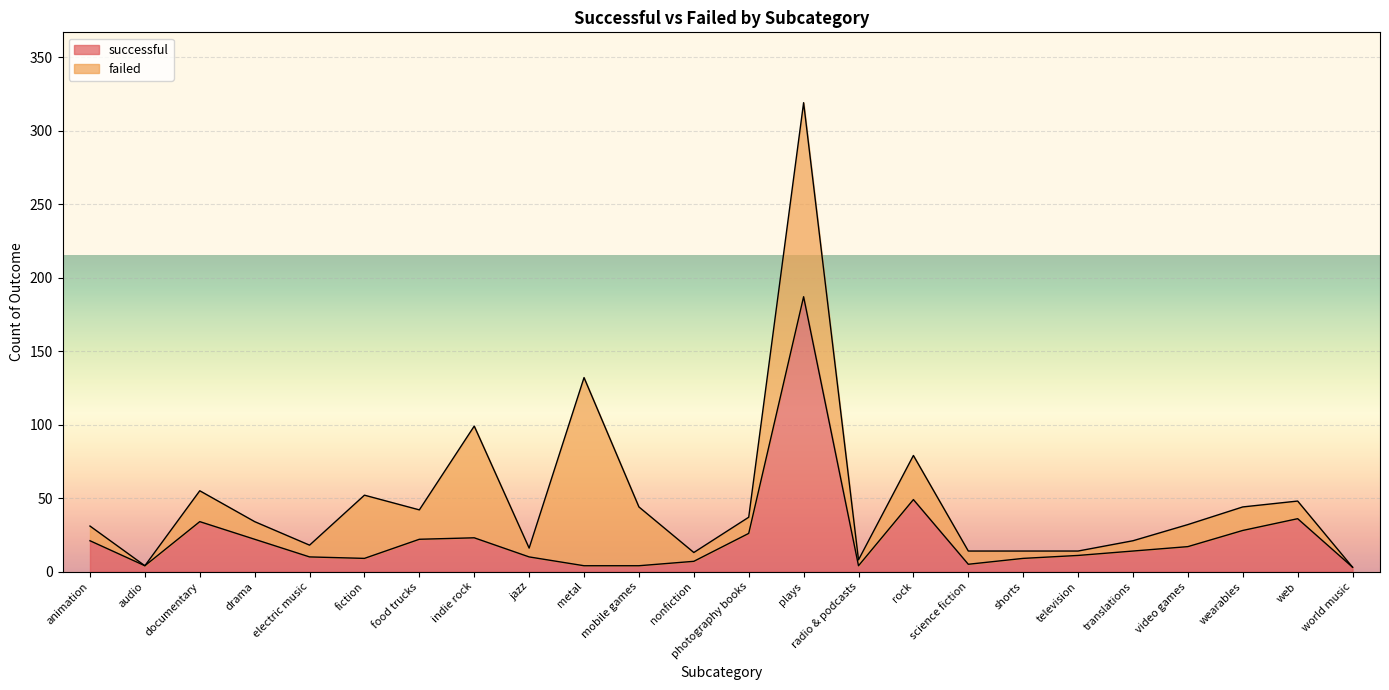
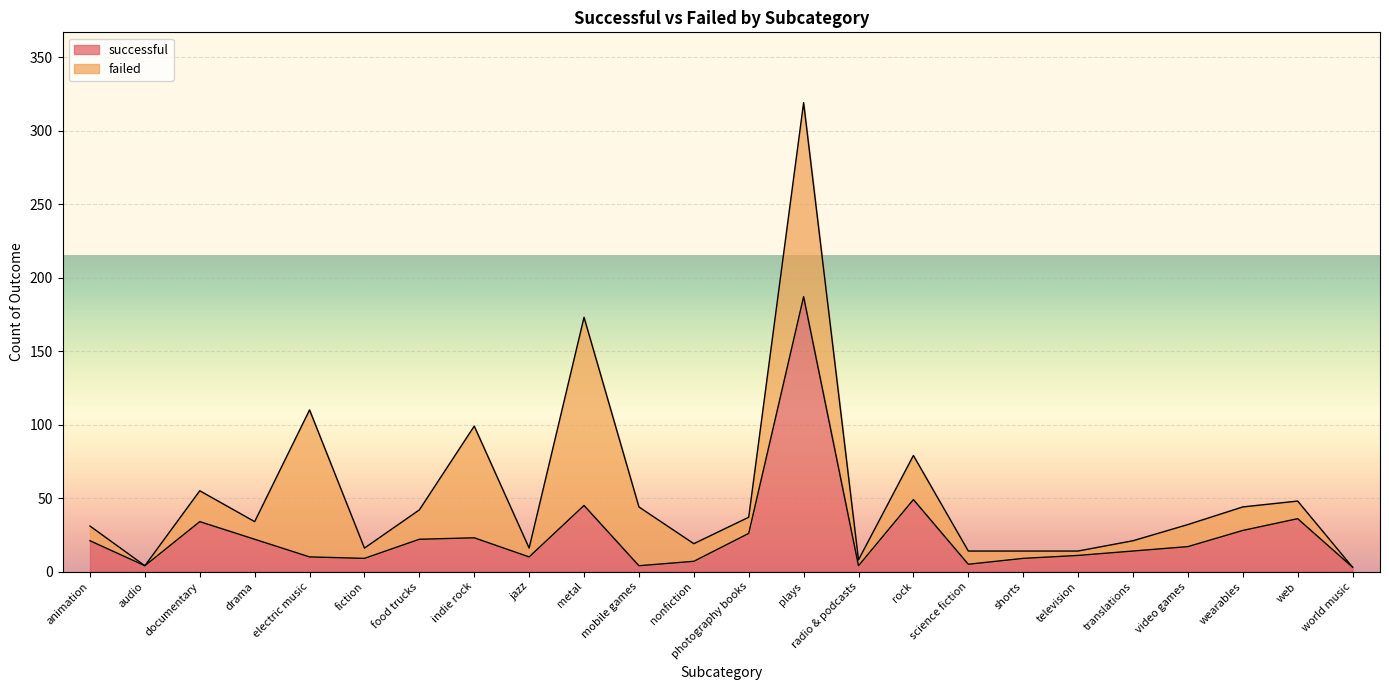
  {
    "successful": {
      "animation": 21,
      "documentary": 34,
      "drama": 22,
      "electric music": 10,
      "fiction": 9,
      "food trucks": 22,
      "indie rock": 23,
      "jazz": 10,
-     "metal": 4,
+     "metal": 45,
      "mobile games": 4,
      "nonfiction": 7,
      "photography books": 26,
      "plays": 187,
      "radio & podcasts": 4,
      "rock": 49,
      "science fiction": 5,
      "shorts": 9,
      "television": 11,
      "translations": 14,
      "video games": 17,
      "wearables": 28,
      "web": 36
    },
    "failed": {
      "animation": 10,
      "documentary": 21,
      "drama": 12,
-     "electric music": 8,
-     "fiction": 43,
+     "electric music": 100,
+     "fiction": 7,
      "food trucks": 20,
      "indie rock": 76,
      "jazz": 6,
      "metal": 128,
      "mobile games": 40,
-     "nonfiction": 6,
+     "nonfiction": 12,
      "photography books": 11,
      "plays": 132,
      "radio & podcasts": 4,
      "rock": 30,
      "science fiction": 9,
      "shorts": 5,
      "television": 3,
      "translations": 7,
      "video games": 15,
      "wearables": 16,
      "web": 12
    }
  }
